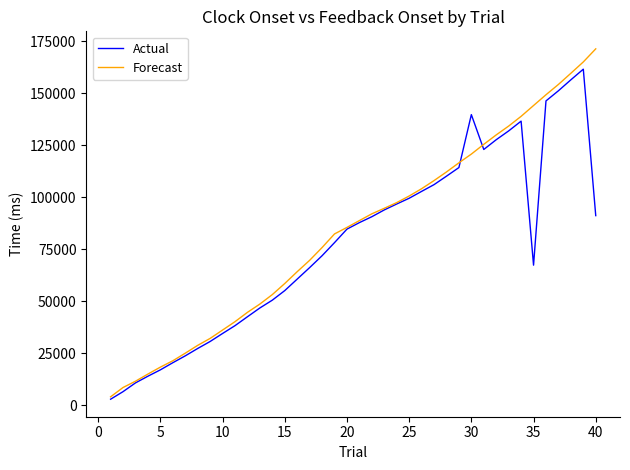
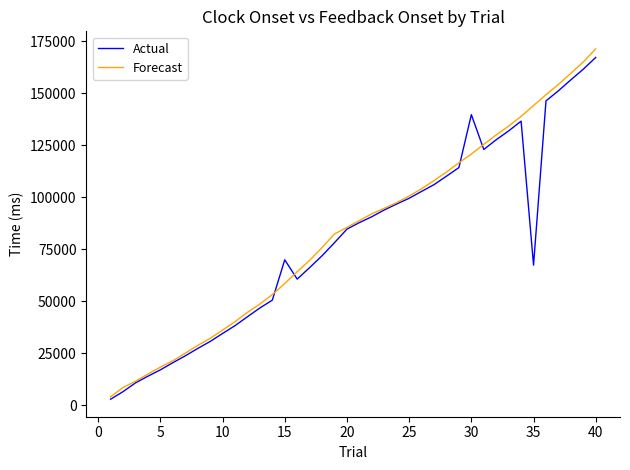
  {
    "Actual": {
      "5": 17000,
      "10": 35000,
-     "15": 55000,
+     "15": 70000,
      "30": 140000,
      "35": 67000,
-     "40": 91000
+     "40": 167000
    },
    "Forecast": {
      "5": 18000,
      "10": 36000,
      "15": 59000,
      "30": 121000,
      "35": 144000,
      "40": 171000
    }
  }
